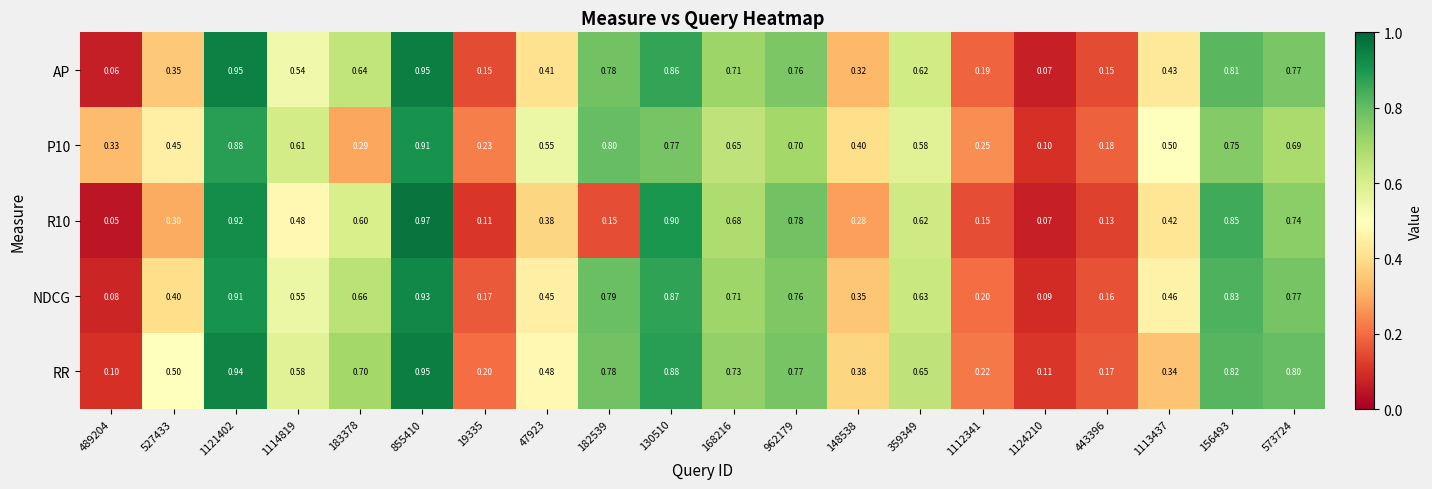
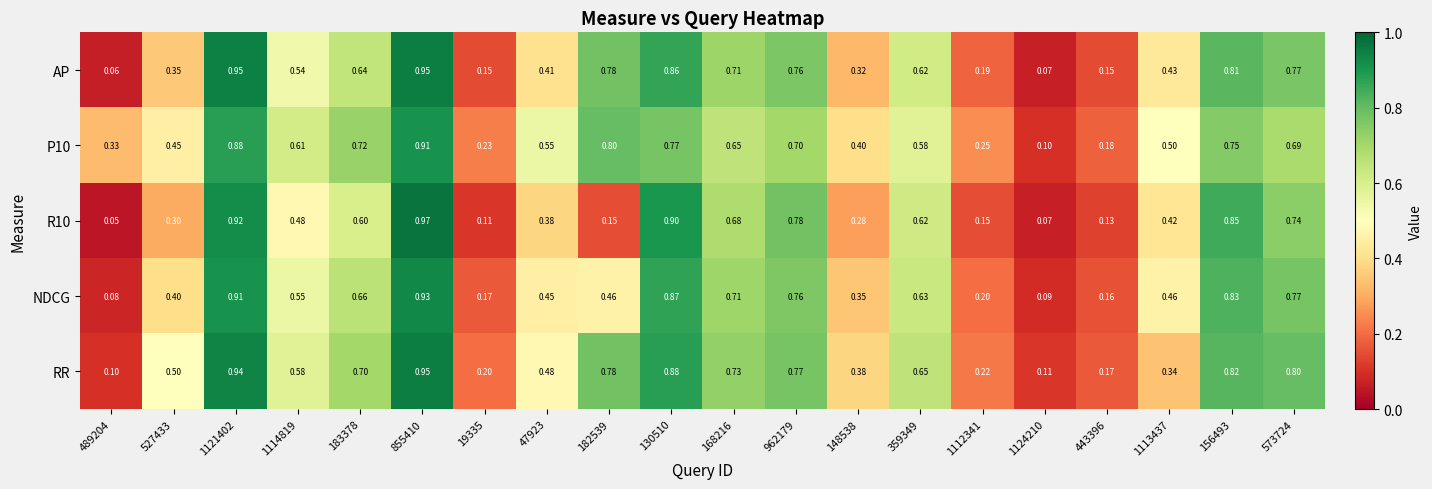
  {
    "AP": {
      "489204": 0.06,
      "527433": 0.35,
      "1121402": 0.95,
      "1114819": 0.54,
      "183378": 0.64,
      "855410": 0.95,
      "19335": 0.15,
      "47923": 0.41,
      "182539": 0.78,
      "130510": 0.86,
      "168216": 0.71,
      "962179": 0.76,
      "148538": 0.32,
      "359349": 0.62,
      "1112341": 0.19,
      "1124210": 0.07,
      "443396": 0.15,
      "1113437": 0.43,
      "156493": 0.81,
      "573724": 0.77
    },
    "P10": {
      "489204": 0.33,
      "527433": 0.45,
      "1121402": 0.88,
      "1114819": 0.61,
-     "183378": 0.29,
+     "183378": 0.72,
      "855410": 0.91,
      "19335": 0.23,
      "47923": 0.55,
      "182539": 0.80,
      "130510": 0.77,
      "168216": 0.65,
      "962179": 0.70,
      "148538": 0.40,
      "359349": 0.58,
      "1112341": 0.25,
      "1124210": 0.10,
      "443396": 0.18,
      "1113437": 0.50,
      "156493": 0.75,
      "573724": 0.69
    },
    "R10": {
      "489204": 0.05,
      "527433": 0.30,
      "1121402": 0.92,
      "1114819": 0.48,
      "183378": 0.60,
      "855410": 0.97,
      "19335": 0.11,
      "47923": 0.38,
      "182539": 0.15,
      "130510": 0.90,
      "168216": 0.68,
      "962179": 0.78,
      "148538": 0.28,
      "359349": 0.62,
      "1112341": 0.15,
      "1124210": 0.07,
      "443396": 0.13,
      "1113437": 0.42,
      "156493": 0.85,
      "573724": 0.74
    },
    "NDCG": {
      "489204": 0.08,
      "527433": 0.40,
      "1121402": 0.91,
      "1114819": 0.55,
      "183378": 0.66,
      "855410": 0.93,
      "19335": 0.17,
      "47923": 0.45,
-     "182539": 0.79,
+     "182539": 0.46,
      "130510": 0.87,
      "168216": 0.71,
      "962179": 0.76,
      "148538": 0.35,
      "359349": 0.63,
      "1112341": 0.20,
      "1124210": 0.09,
      "443396": 0.16,
      "1113437": 0.46,
      "156493": 0.83,
      "573724": 0.77
    },
    "RR": {
      "489204": 0.10,
      "527433": 0.50,
      "1121402": 0.94,
      "1114819": 0.58,
      "183378": 0.70,
      "855410": 0.95,
      "19335": 0.20,
      "47923": 0.48,
      "182539": 0.78,
      "130510": 0.88,
      "168216": 0.73,
      "962179": 0.77,
      "148538": 0.38,
      "359349": 0.65,
      "1112341": 0.22,
      "1124210": 0.11,
      "443396": 0.17,
      "1113437": 0.34,
      "156493": 0.82,
      "573724": 0.80
    }
  }
